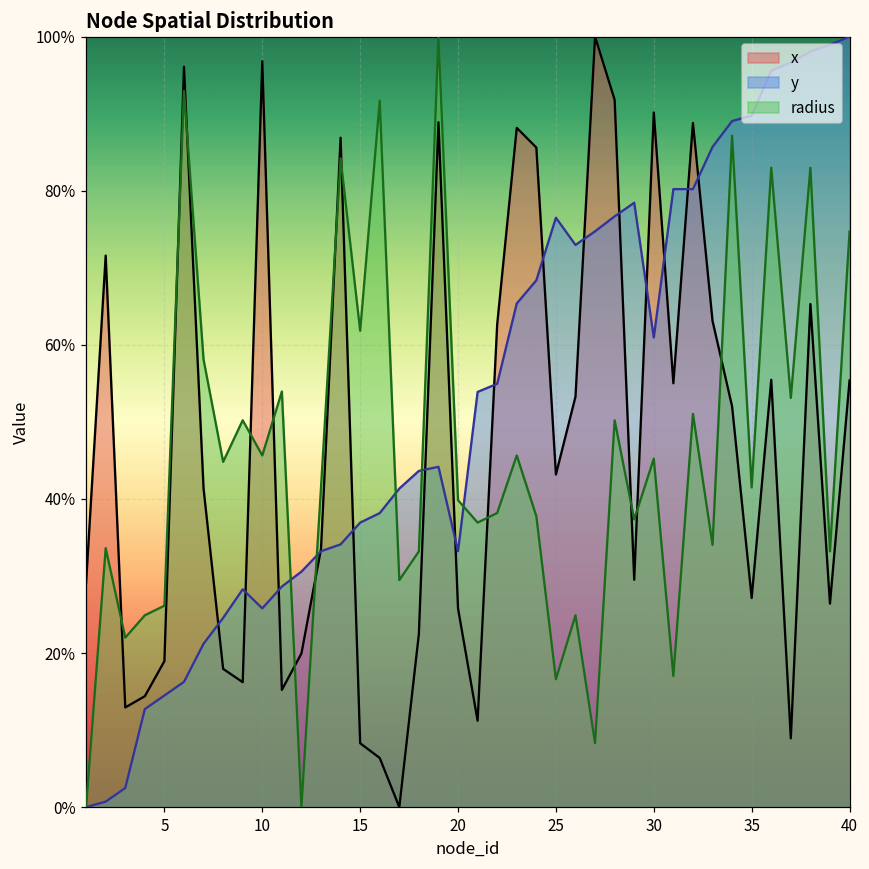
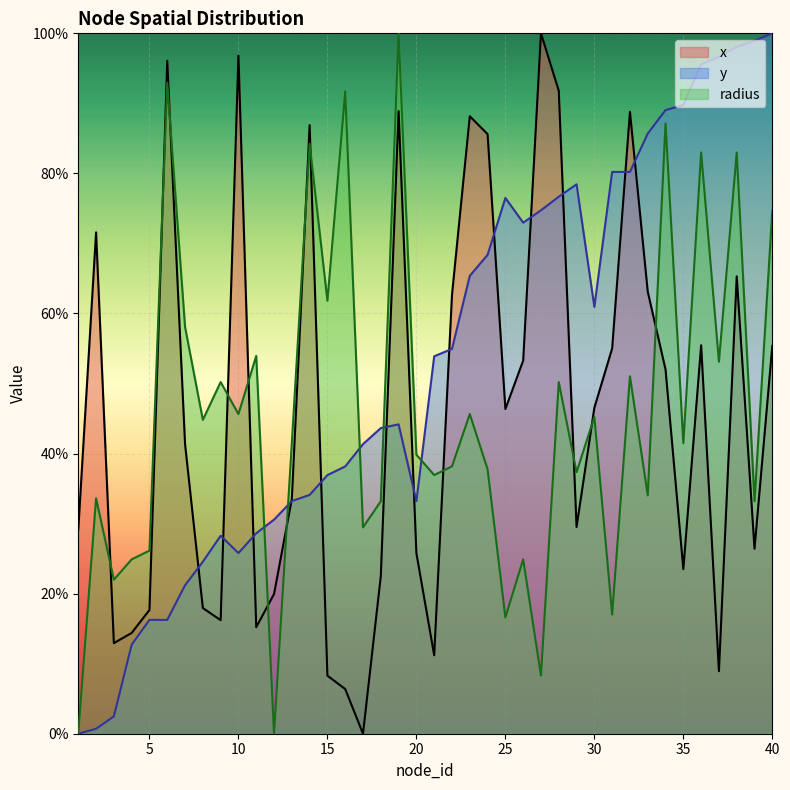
  {
    "x": {
-     "5": "19%",
+     "5": "18%",
      "10": "97%",
      "15": "8%",
      "20": "26%",
-     "25": "43%",
-     "30": "90%",
-     "35": "27%",
+     "25": "46%",
+     "30": "47%",
+     "35": "23%",
      "40": "55%"
    },
    "y": {
-     "5": "14%",
+     "5": "16%",
      "10": "26%",
      "15": "37%",
      "20": "33%",
      "25": "77%",
      "30": "61%",
      "40": "100%"
    },
    "radius": {
      "5": "26%",
      "10": "46%",
      "15": "62%",
      "20": "40%",
      "25": "17%",
      "30": "45%",
      "35": "41%",
      "40": "75%"
    }
  }
